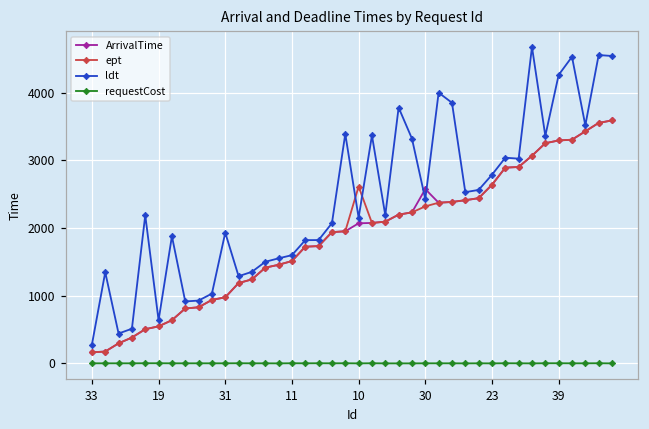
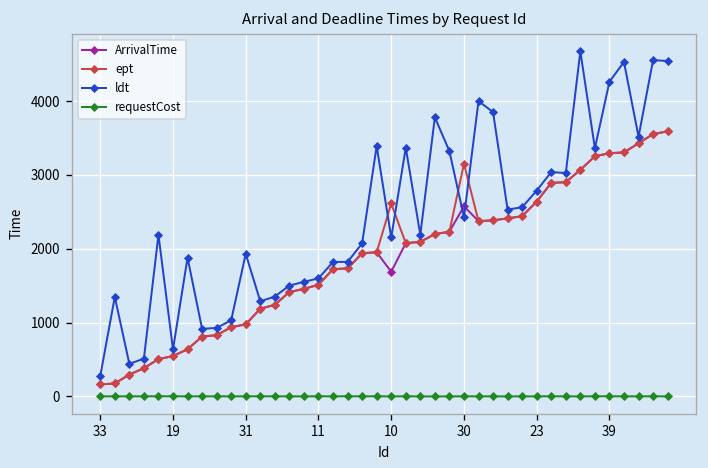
  {
    "ArrivalTime": {
-     "10": 2100,
+     "10": 1700,
      "30": 2600
    },
    "ept": {
      "10": 2600,
-     "30": 2300
+     "30": 3200
    },
    "ldt": {
      "10": 2200,
      "30": 2400
    },
    "requestCost": {
      "10": 0,
      "30": 0
    }
  }
